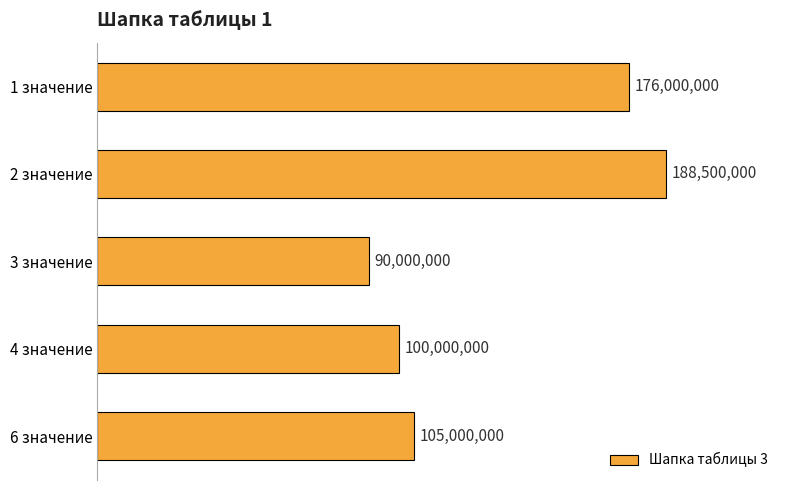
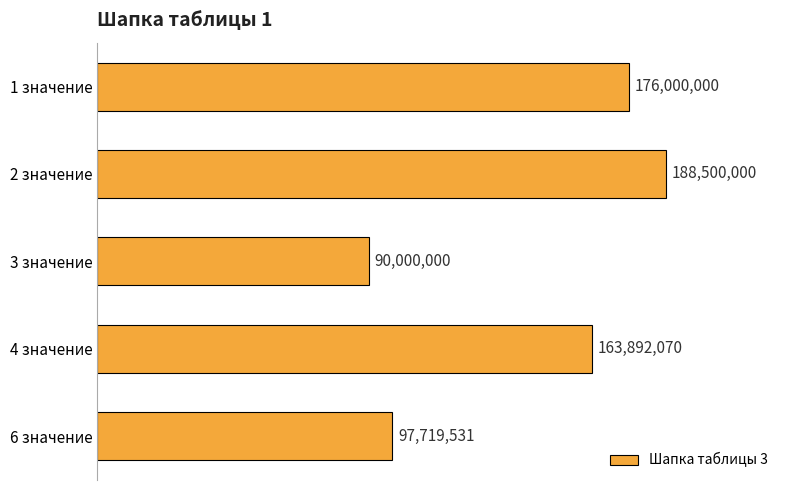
  {
    "1 значение": "176,000,000",
    "2 значение": "188,500,000",
    "3 значение": "90,000,000",
-   "4 значение": "100,000,000",
-   "6 значение": "105,000,000"
+   "4 значение": "163,892,070",
+   "6 значение": "97,719,531"
  }
